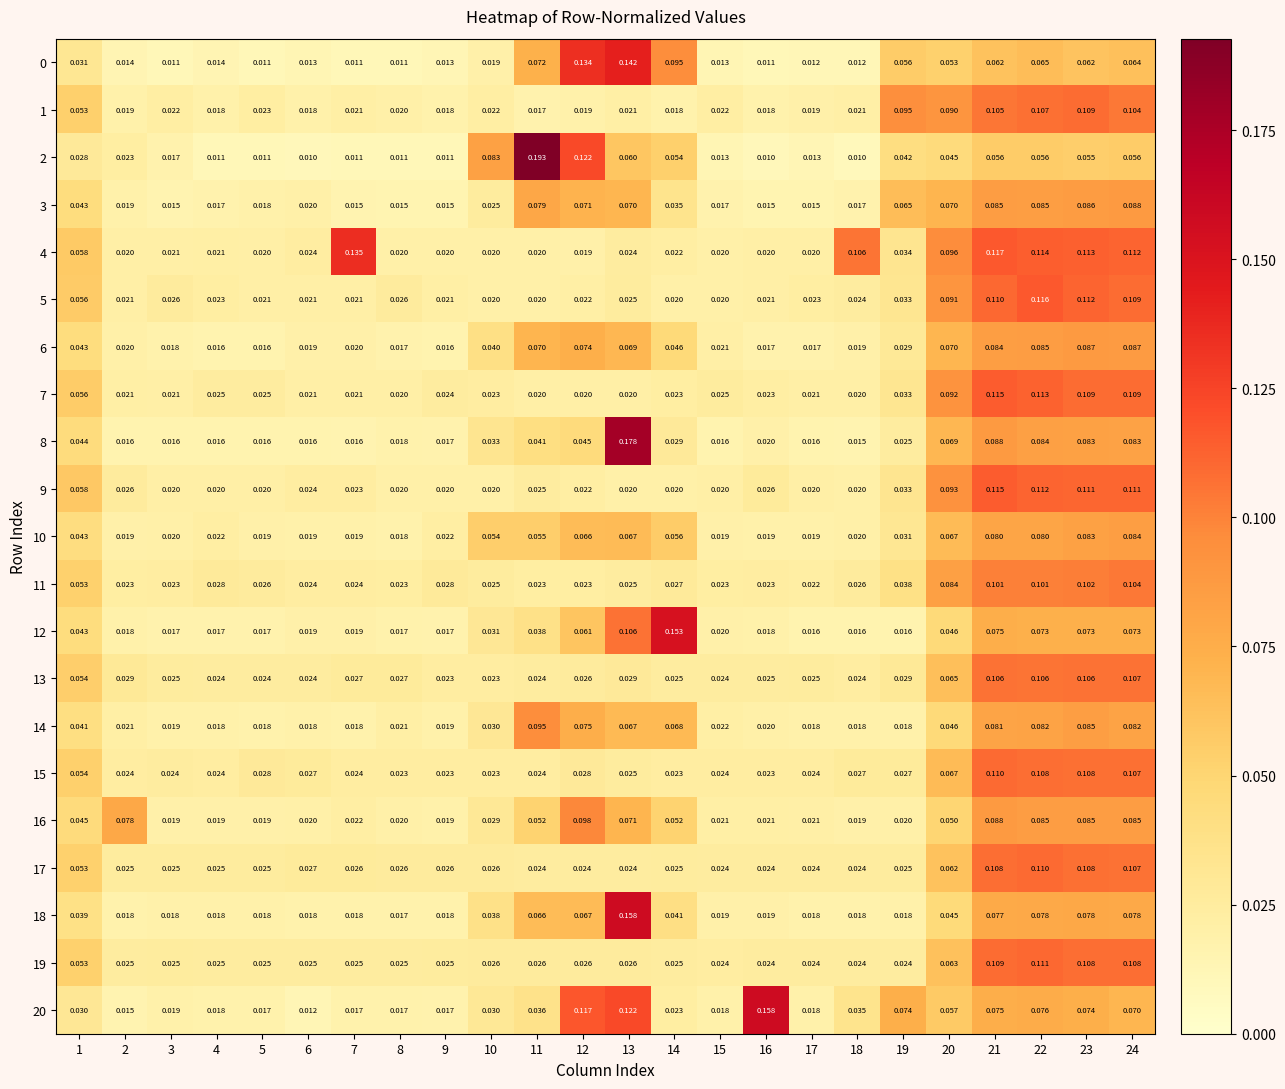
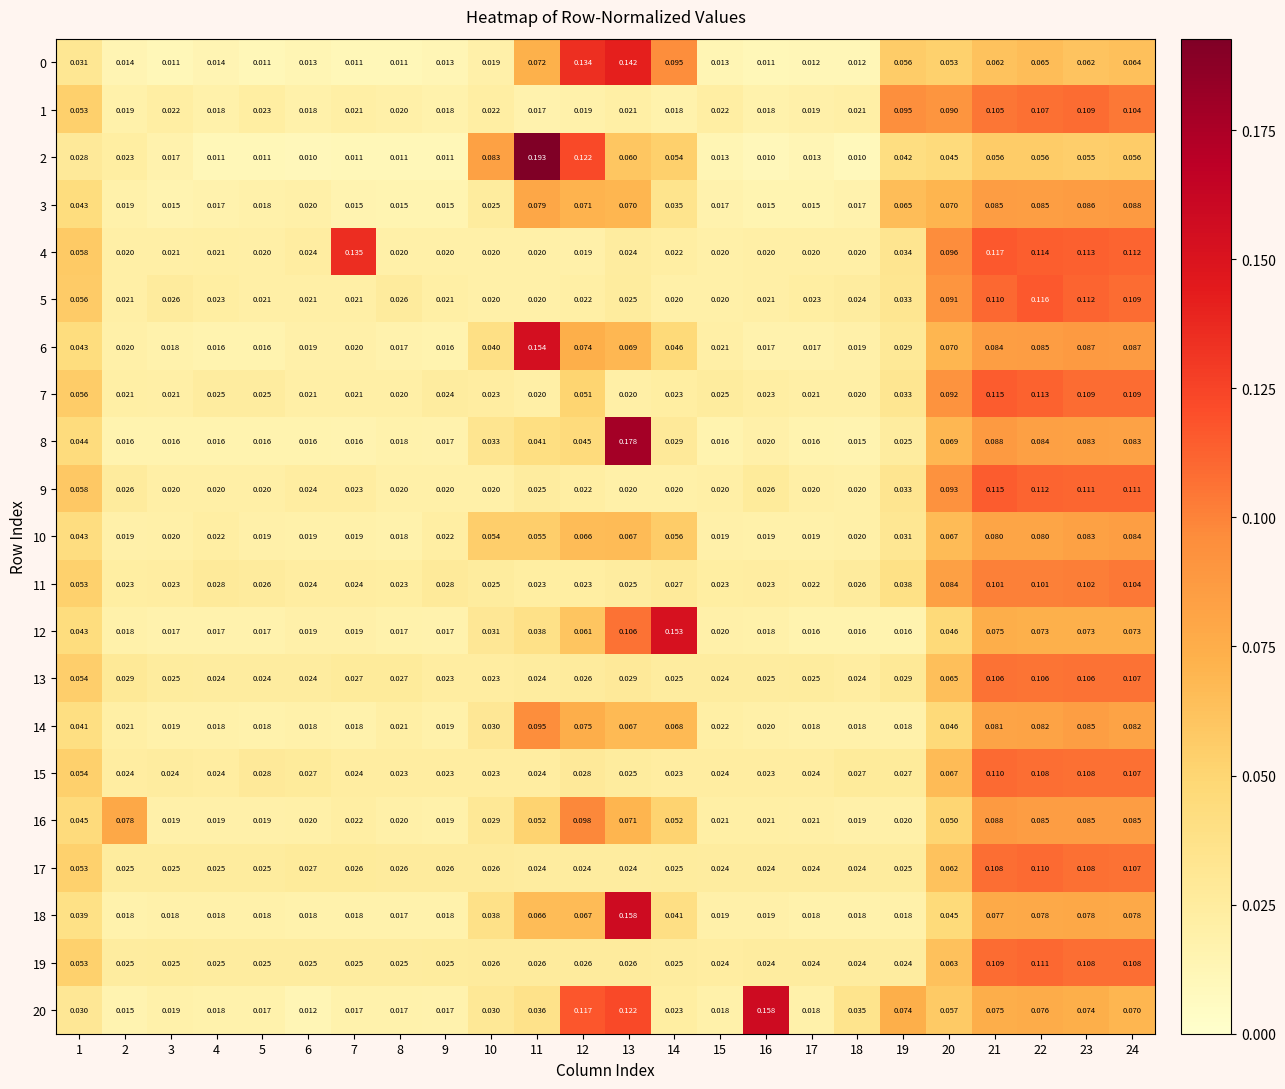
  {
    "4": {
      "1": 0.058,
      "2": 0.020,
      "3": 0.021,
      "4": 0.021,
      "5": 0.020,
      "6": 0.024,
      "7": 0.135,
      "8": 0.020,
      "9": 0.020,
      "10": 0.020,
      "11": 0.020,
      "12": 0.019,
      "13": 0.024,
      "14": 0.022,
      "15": 0.020,
      "16": 0.020,
      "17": 0.020,
-     "18": 0.106,
+     "18": 0.020,
      "19": 0.034,
      "20": 0.096,
      "21": 0.117,
      "22": 0.114,
      "23": 0.113,
      "24": 0.112
    },
    "6": {
      "1": 0.043,
      "2": 0.020,
      "3": 0.018,
      "4": 0.016,
      "5": 0.016,
      "6": 0.019,
      "7": 0.020,
      "8": 0.017,
      "9": 0.016,
      "10": 0.040,
-     "11": 0.070,
+     "11": 0.154,
      "12": 0.074,
      "13": 0.069,
      "14": 0.046,
      "15": 0.021,
      "16": 0.017,
      "17": 0.017,
      "18": 0.019,
      "19": 0.029,
      "20": 0.070,
      "21": 0.084,
      "22": 0.085,
      "23": 0.087,
      "24": 0.087
    },
    "7": {
      "1": 0.056,
      "2": 0.021,
      "3": 0.021,
      "4": 0.025,
      "5": 0.025,
      "6": 0.021,
      "7": 0.021,
      "8": 0.020,
      "9": 0.024,
      "10": 0.023,
      "11": 0.020,
-     "12": 0.020,
+     "12": 0.051,
      "13": 0.020,
      "14": 0.023,
      "15": 0.025,
      "16": 0.023,
      "17": 0.021,
      "18": 0.020,
      "19": 0.033,
      "20": 0.092,
      "21": 0.115,
      "22": 0.113,
      "23": 0.109,
      "24": 0.109
    }
  }
